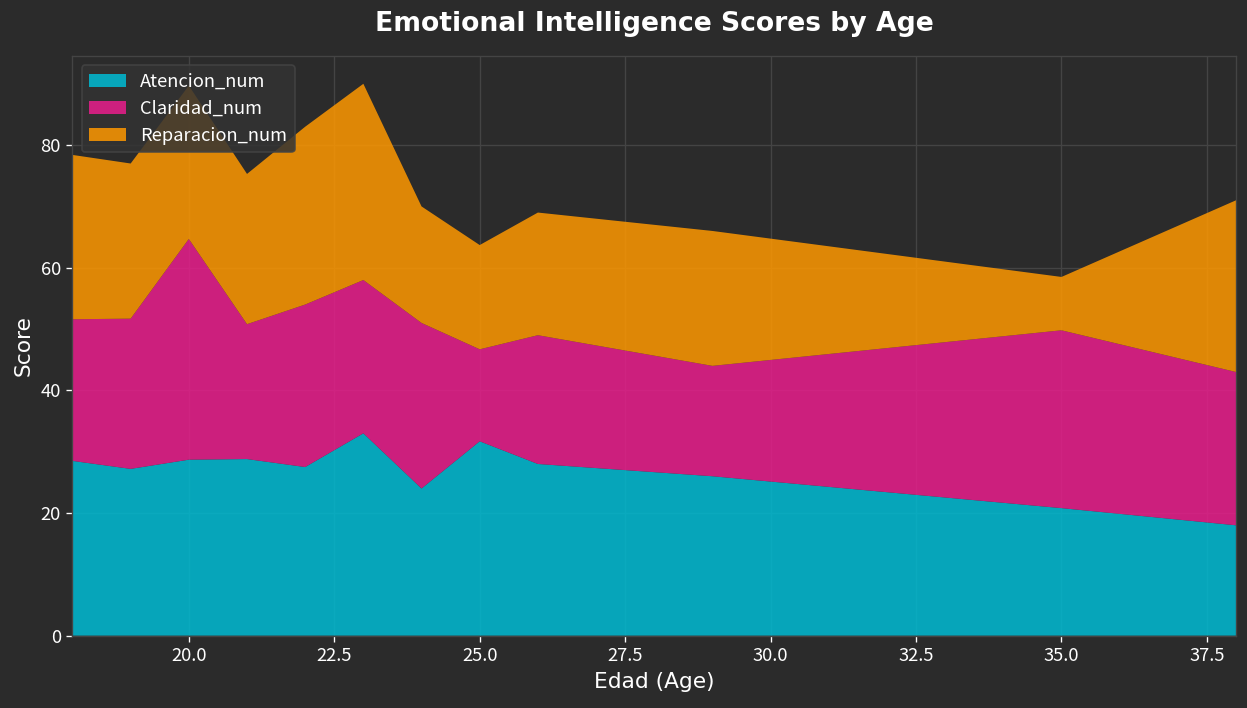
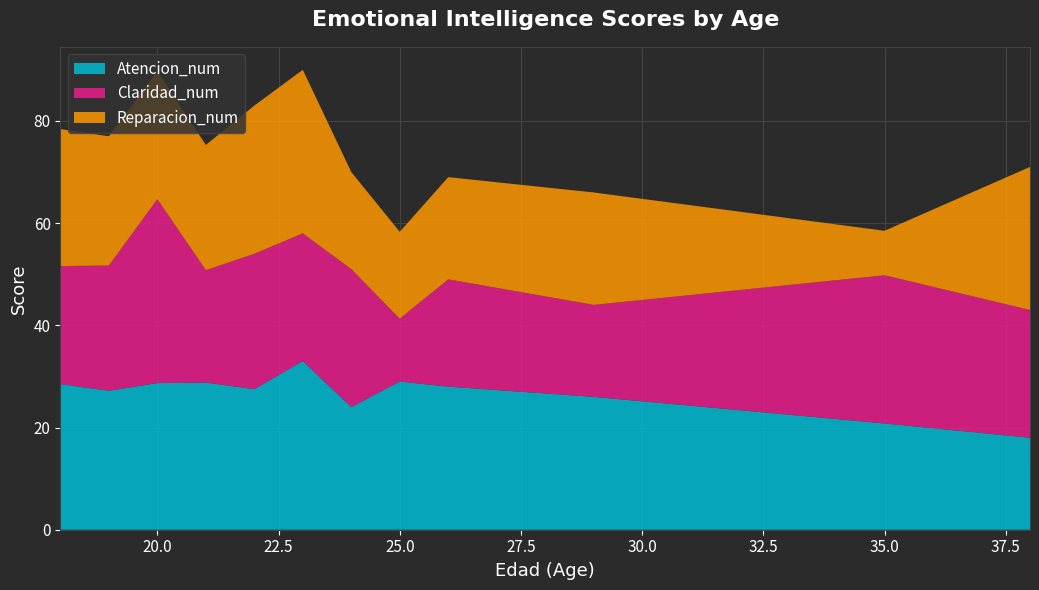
  {
    "Atencion_num": {
      "20.0": 29,
-     "25.0": 32,
+     "25.0": 29,
      "35.0": 21
    },
    "Claridad_num": {
      "20.0": 36,
-     "25.0": 15,
+     "25.0": 12,
      "35.0": 29
    },
    "Reparacion_num": {
      "25.0": 17,
      "35.0": 9
    }
  }
